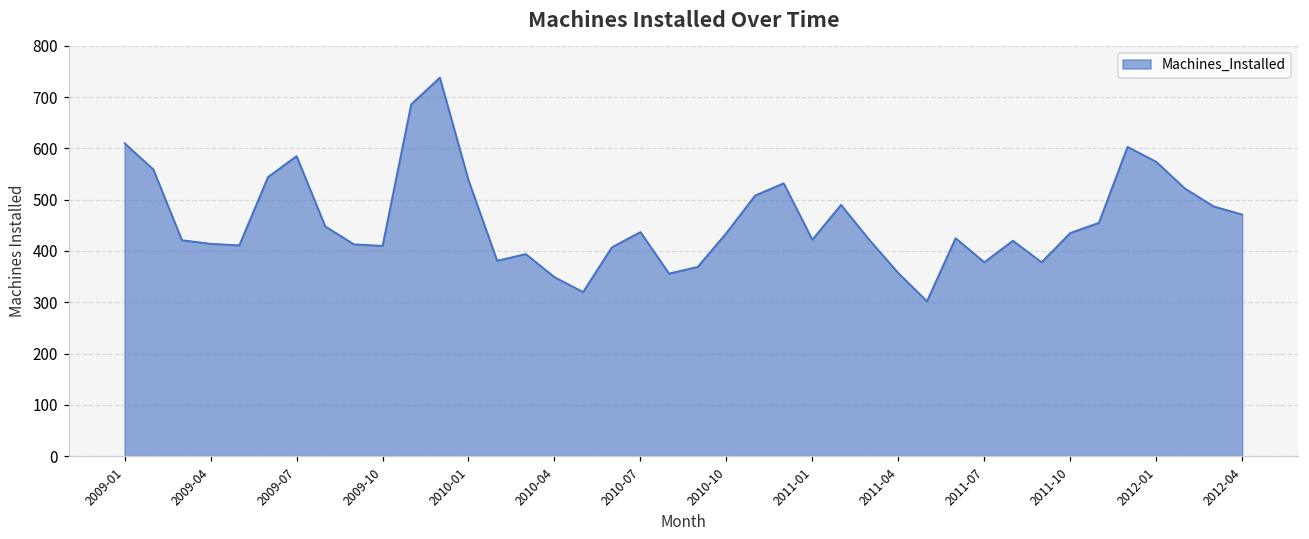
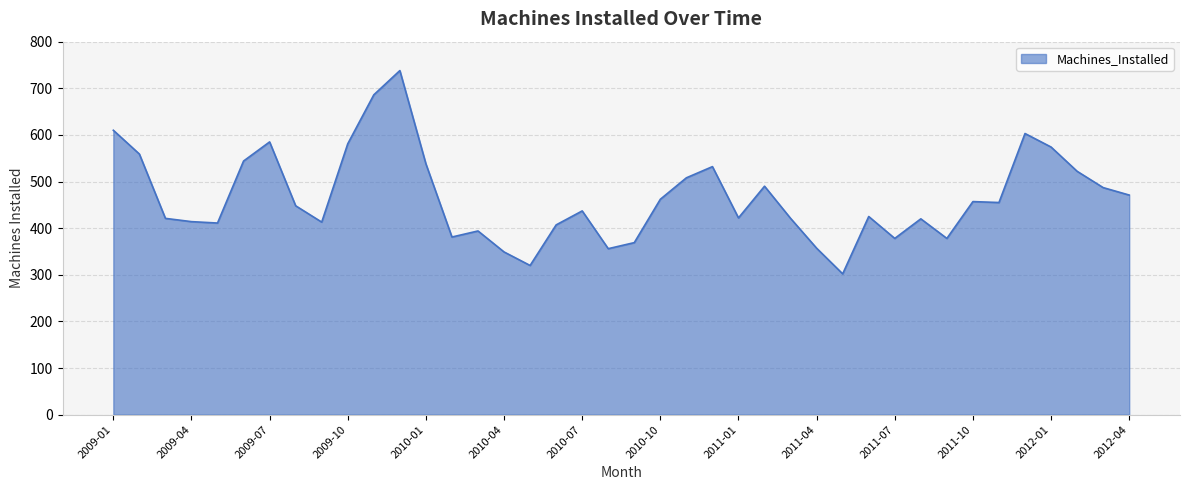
  {
    "2009-01": 610,
    "2009-04": 410,
    "2009-07": 590,
-   "2009-10": 410,
+   "2009-10": 580,
    "2010-01": 540,
    "2010-04": 350,
    "2010-07": 440,
-   "2010-10": 440,
+   "2010-10": 460,
    "2011-01": 420,
    "2011-04": 360,
    "2011-07": 380,
-   "2011-10": 440,
+   "2011-10": 460,
    "2012-01": 570,
    "2012-04": 470
  }
